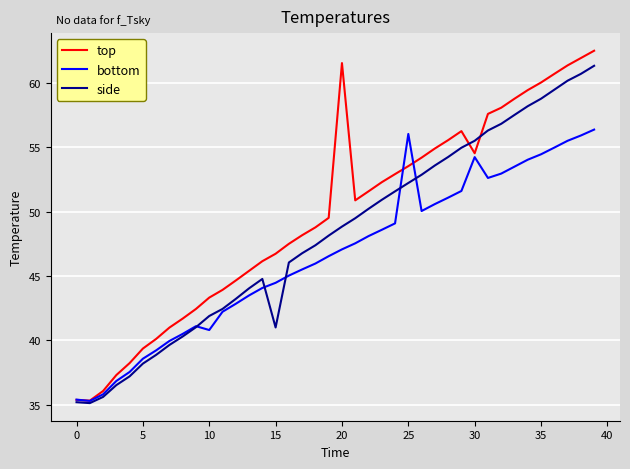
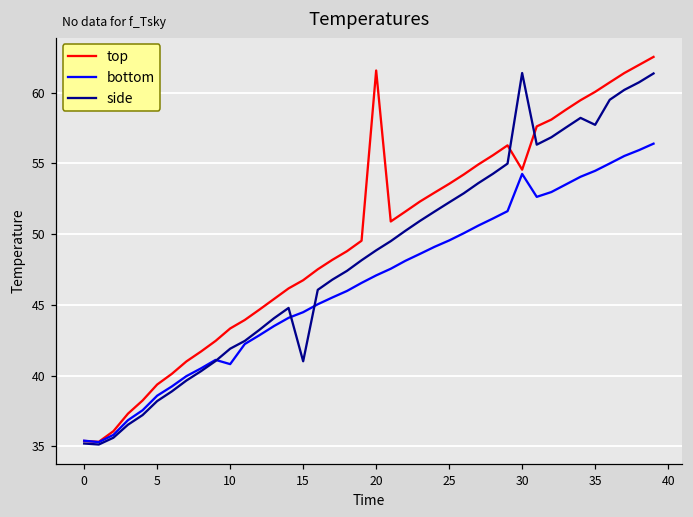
  {
    "top": {
      "5": 39.4,
      "10": 43.3,
      "15": 46.7,
      "20": 61.6,
      "25": 53.6,
      "30": 54.6,
      "35": 60.1
    },
    "bottom": {
      "5": 38.6,
      "10": 40.8,
      "15": 44.5,
      "20": 47.1,
-     "25": 56.1,
+     "25": 49.6,
      "30": 54.3,
      "35": 54.5
    },
    "side": {
      "5": 38.2,
      "10": 41.9,
      "15": 41.0,
      "20": 48.9,
      "25": 52.2,
-     "30": 55.5,
-     "35": 58.8
+     "30": 61.4,
+     "35": 57.7
    }
  }
